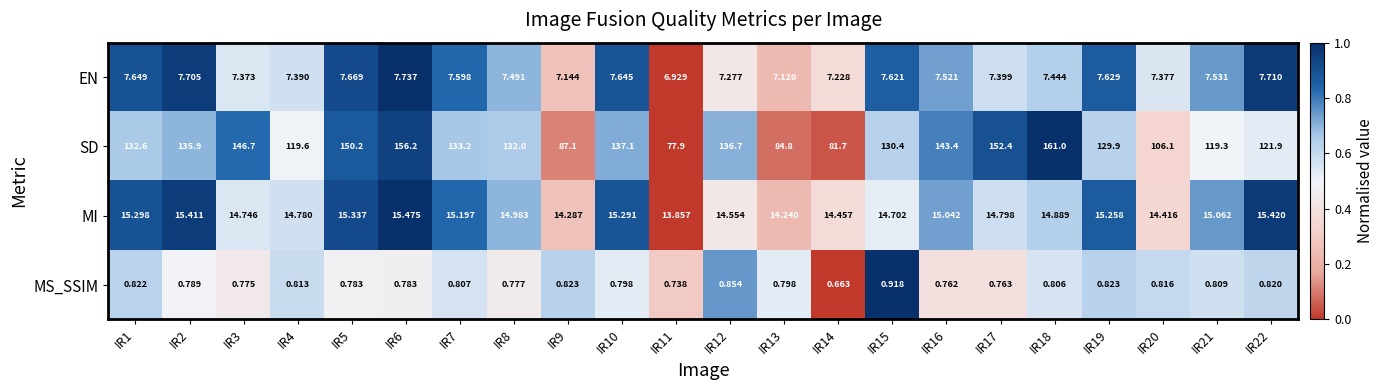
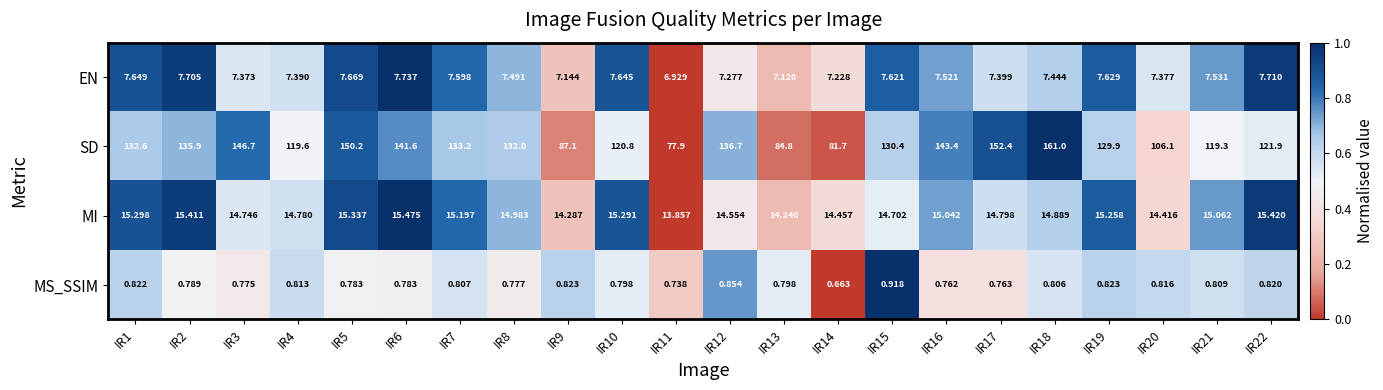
  {
    "EN": {
      "IR1": 7.649,
      "IR2": 7.705,
      "IR3": 7.373,
      "IR4": 7.390,
      "IR5": 7.669,
      "IR6": 7.737,
      "IR7": 7.598,
      "IR8": 7.491,
      "IR9": 7.144,
      "IR10": 7.645,
      "IR11": 6.929,
      "IR12": 7.277,
      "IR13": 7.120,
      "IR14": 7.228,
      "IR15": 7.621,
      "IR16": 7.521,
      "IR17": 7.399,
      "IR18": 7.444,
      "IR19": 7.629,
      "IR20": 7.377,
      "IR21": 7.531,
      "IR22": 7.710
    },
    "SD": {
      "IR1": 132.6,
      "IR2": 135.9,
      "IR3": 146.7,
      "IR4": 119.6,
      "IR5": 150.2,
-     "IR6": 156.2,
+     "IR6": 141.6,
      "IR7": 133.2,
      "IR8": 132.0,
      "IR9": 87.1,
-     "IR10": 137.1,
+     "IR10": 120.8,
      "IR11": 77.9,
      "IR12": 136.7,
      "IR13": 84.8,
      "IR14": 81.7,
      "IR15": 130.4,
      "IR16": 143.4,
      "IR17": 152.4,
      "IR18": 161.0,
      "IR19": 129.9,
      "IR20": 106.1,
      "IR21": 119.3,
      "IR22": 121.9
    },
    "MI": {
      "IR1": 15.298,
      "IR2": 15.411,
      "IR3": 14.746,
      "IR4": 14.780,
      "IR5": 15.337,
      "IR6": 15.475,
      "IR7": 15.197,
      "IR8": 14.983,
      "IR9": 14.287,
      "IR10": 15.291,
      "IR11": 13.857,
      "IR12": 14.554,
      "IR13": 14.240,
      "IR14": 14.457,
      "IR15": 14.702,
      "IR16": 15.042,
      "IR17": 14.798,
      "IR18": 14.889,
      "IR19": 15.258,
      "IR20": 14.416,
      "IR21": 15.062,
      "IR22": 15.420
    },
    "MS_SSIM": {
      "IR1": 0.822,
      "IR2": 0.789,
      "IR3": 0.775,
      "IR4": 0.813,
      "IR5": 0.783,
      "IR6": 0.783,
      "IR7": 0.807,
      "IR8": 0.777,
      "IR9": 0.823,
      "IR10": 0.798,
      "IR11": 0.738,
      "IR12": 0.854,
      "IR13": 0.798,
      "IR14": 0.663,
      "IR15": 0.918,
      "IR16": 0.762,
      "IR17": 0.763,
      "IR18": 0.806,
      "IR19": 0.823,
      "IR20": 0.816,
      "IR21": 0.809,
      "IR22": 0.820
    }
  }
